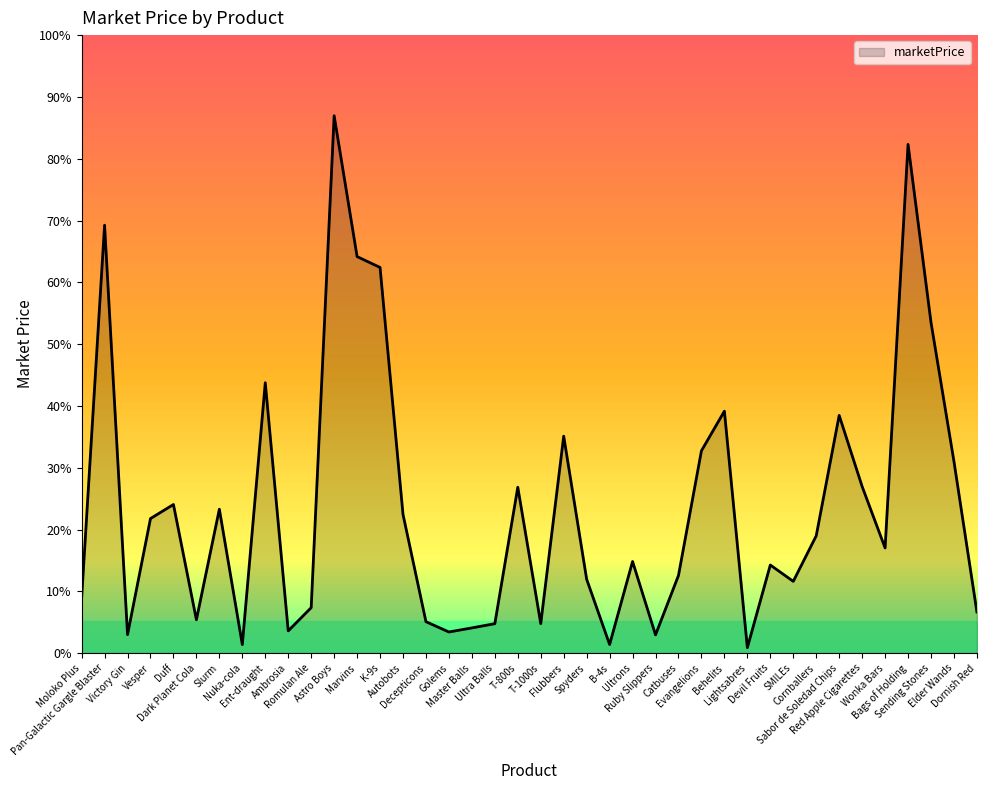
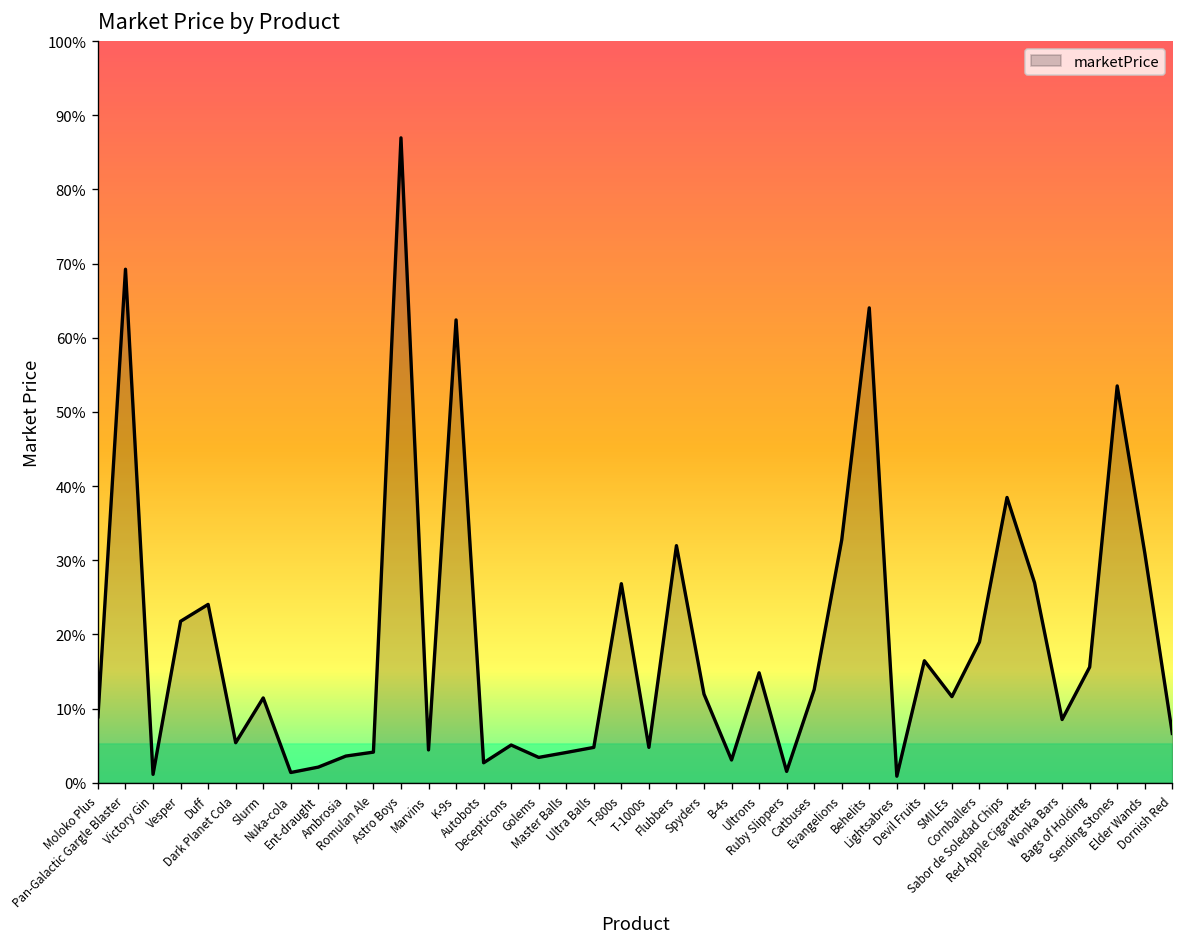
  {
    "marketPrice": {
      "Moloko Plus": "9%",
      "Pan-Galactic Gargle Blaster": "69%",
-     "Victory Gin": "3%",
+     "Victory Gin": "1%",
      "Vesper": "22%",
      "Duff": "24%",
-     "Slurm": "23%",
+     "Slurm": "11%",
      "Nuka-cola": "1%",
-     "Ent-draught": "44%",
+     "Ent-draught": "2%",
      "Ambrosia": "4%",
-     "Romulan Ale": "7%",
+     "Romulan Ale": "4%",
      "Astro Boys": "87%",
-     "Marvins": "64%",
+     "Marvins": "4%",
      "K-9s": "62%",
-     "Autobots": "22%",
+     "Autobots": "3%",
      "Golems": "3%",
      "Master Balls": "4%",
      "Ultra Balls": "5%",
      "T-800s": "27%",
      "T-1000s": "5%",
-     "Flubbers": "35%",
+     "Flubbers": "32%",
      "Spyders": "12%",
-     "B-4s": "1%",
+     "B-4s": "3%",
      "Ultrons": "15%",
-     "Ruby Slippers": "3%",
+     "Ruby Slippers": "2%",
      "Catbuses": "13%",
      "Evangelions": "33%",
-     "Behelits": "39%",
+     "Behelits": "64%",
      "Lightsabres": "1%",
-     "Devil Fruits": "14%",
+     "Devil Fruits": "16%",
      "SMILEs": "12%",
      "Cornballers": "19%",
      "Sabor de Soledad Chips": "38%",
      "Red Apple Cigarettes": "27%",
-     "Wonka Bars": "17%",
-     "Bags of Holding": "82%",
+     "Wonka Bars": "9%",
+     "Bags of Holding": "16%",
      "Sending Stones": "54%",
      "Elder Wands": "31%",
      "Dornish Red": "7%"
    }
  }
